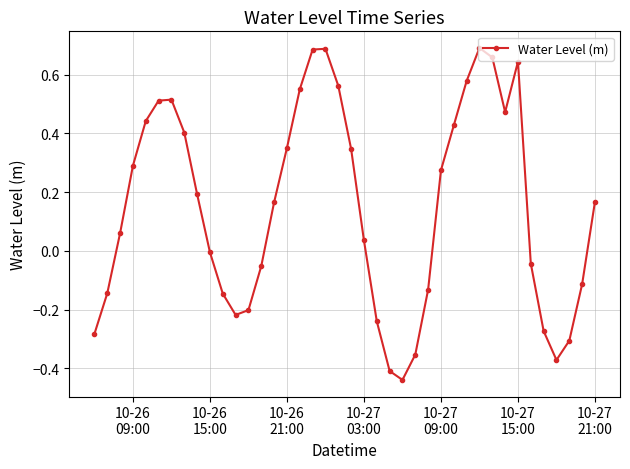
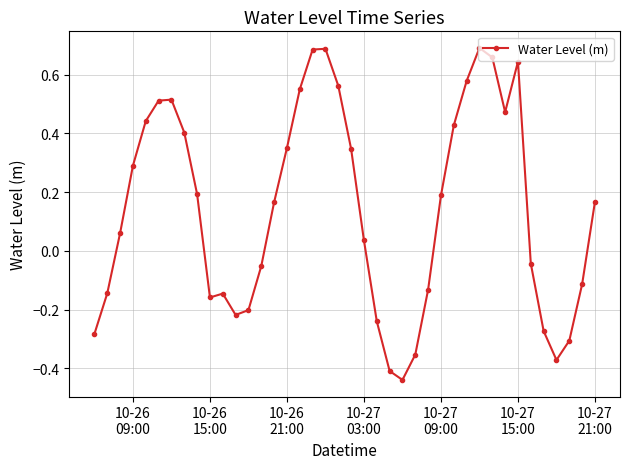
  {
    "10-26 09:00": 0.29,
-   "10-26 15:00": -0.01,
+   "10-26 15:00": -0.16,
    "10-26 21:00": 0.35,
    "10-27 03:00": 0.04,
-   "10-27 09:00": 0.27,
+   "10-27 09:00": 0.19,
    "10-27 15:00": 0.64,
    "10-27 21:00": 0.17
  }
